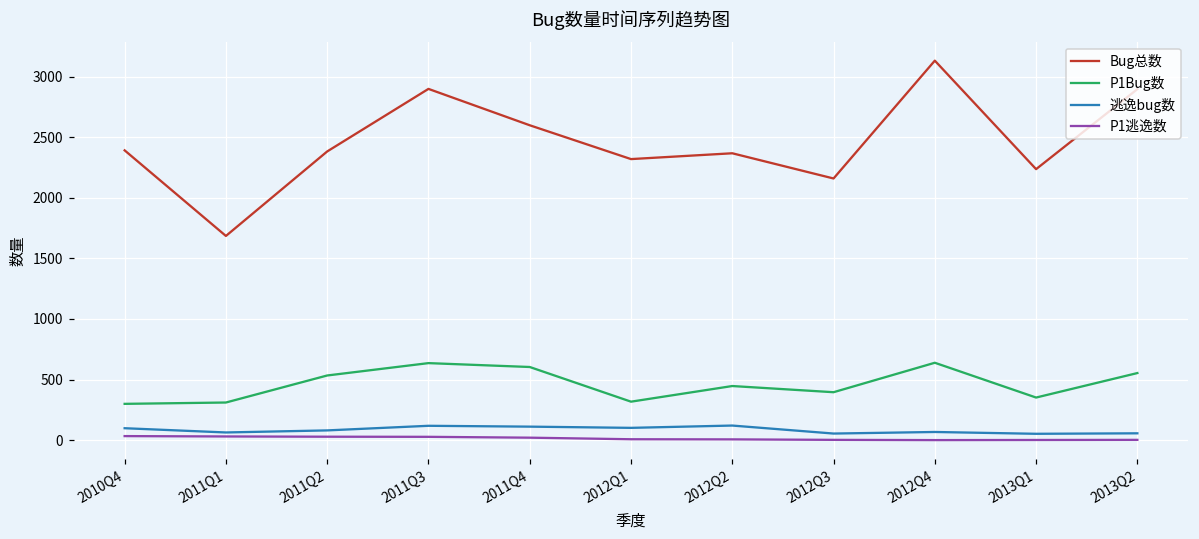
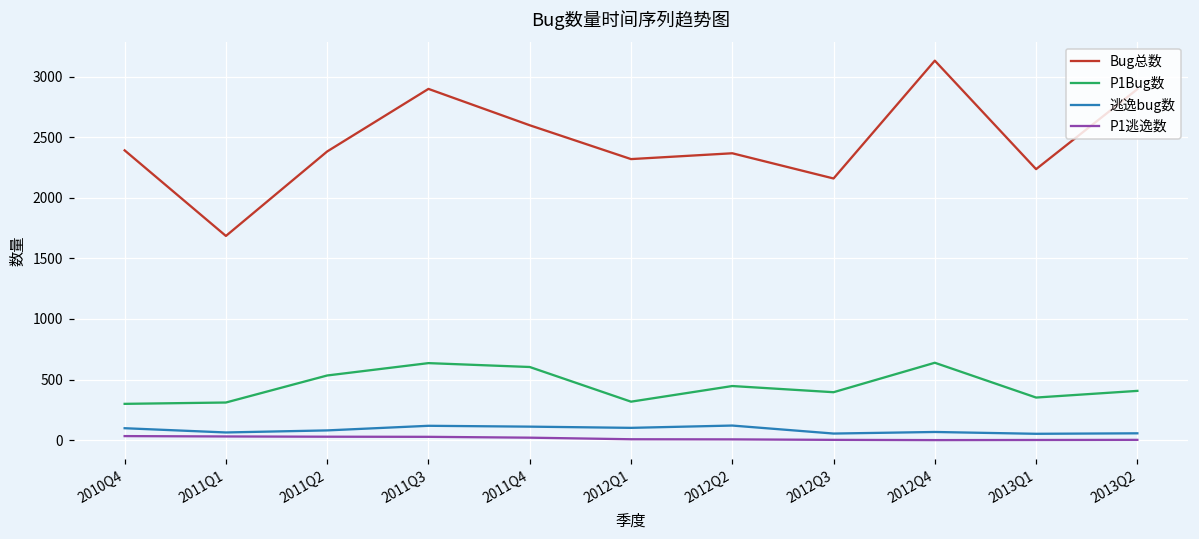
  {
    "Bug总数": {
      "2010Q4": 2390,
      "2011Q1": 1690,
      "2011Q2": 2380,
      "2011Q3": 2900,
      "2011Q4": 2600,
      "2012Q1": 2320,
      "2012Q2": 2370,
      "2012Q3": 2160,
      "2012Q4": 3130,
      "2013Q1": 2240
    },
    "P1Bug数": {
      "2010Q4": 300,
      "2011Q1": 310,
      "2011Q2": 530,
      "2011Q3": 640,
      "2011Q4": 600,
      "2012Q1": 320,
      "2012Q2": 450,
      "2012Q3": 400,
      "2012Q4": 640,
      "2013Q1": 350,
-     "2013Q2": 550
+     "2013Q2": 410
    },
    "逃逸bug数": {
      "2010Q4": 100,
      "2011Q1": 60,
      "2011Q2": 80,
      "2011Q3": 120,
      "2011Q4": 110,
      "2012Q1": 100,
      "2012Q2": 120,
      "2012Q3": 60,
      "2012Q4": 70,
      "2013Q1": 50,
      "2013Q2": 60
    },
    "P1逃逸数": {
      "2010Q4": 30,
      "2011Q1": 30,
      "2011Q2": 30,
      "2011Q3": 30,
      "2011Q4": 20,
      "2012Q1": 10,
      "2012Q2": 10,
      "2012Q3": 0,
      "2012Q4": 0,
      "2013Q1": 0,
      "2013Q2": 0
    }
  }
